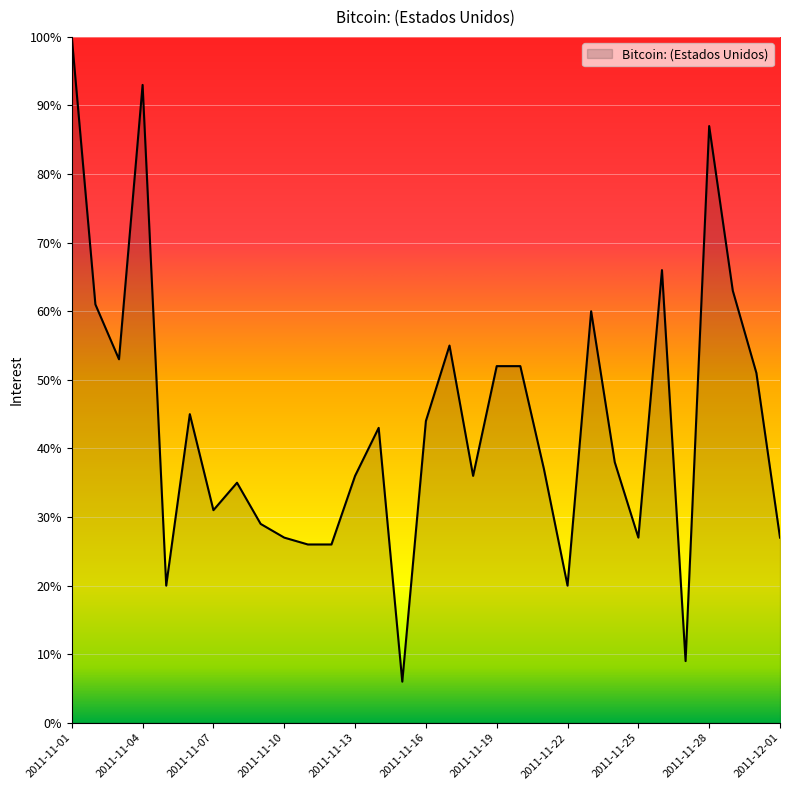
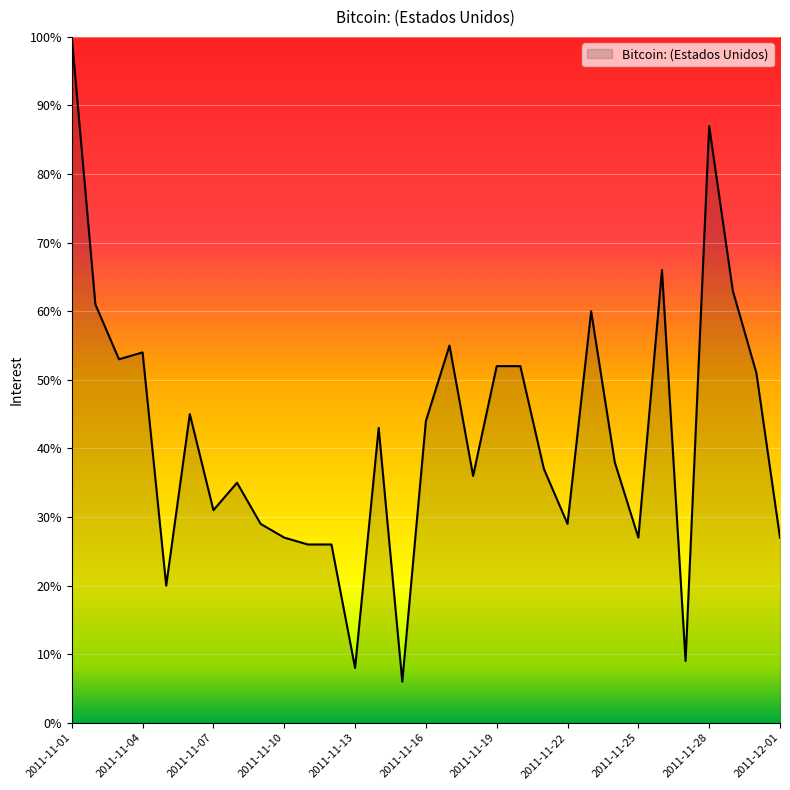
  {
    "2011-11-01": "100%",
-   "2011-11-04": "93%",
+   "2011-11-04": "54%",
    "2011-11-07": "31%",
    "2011-11-10": "27%",
-   "2011-11-13": "36%",
+   "2011-11-13": "8%",
    "2011-11-16": "44%",
    "2011-11-19": "52%",
-   "2011-11-22": "20%",
+   "2011-11-22": "29%",
    "2011-11-25": "27%",
    "2011-11-28": "87%",
    "2011-12-01": "27%"
  }
